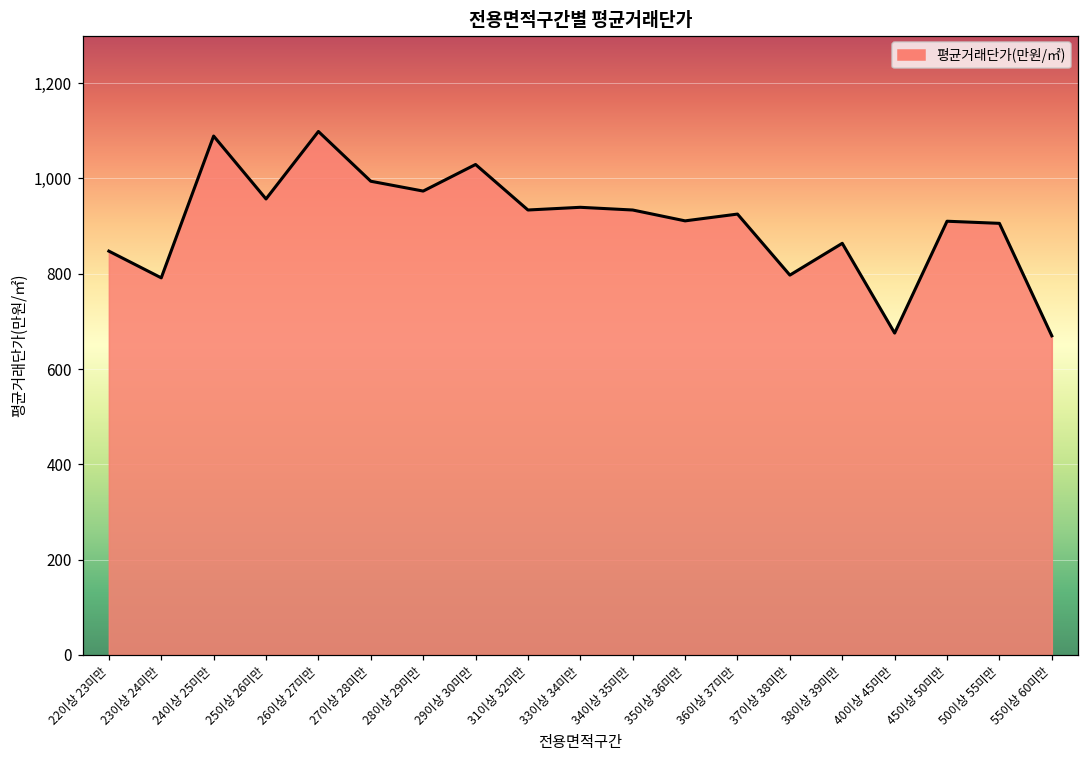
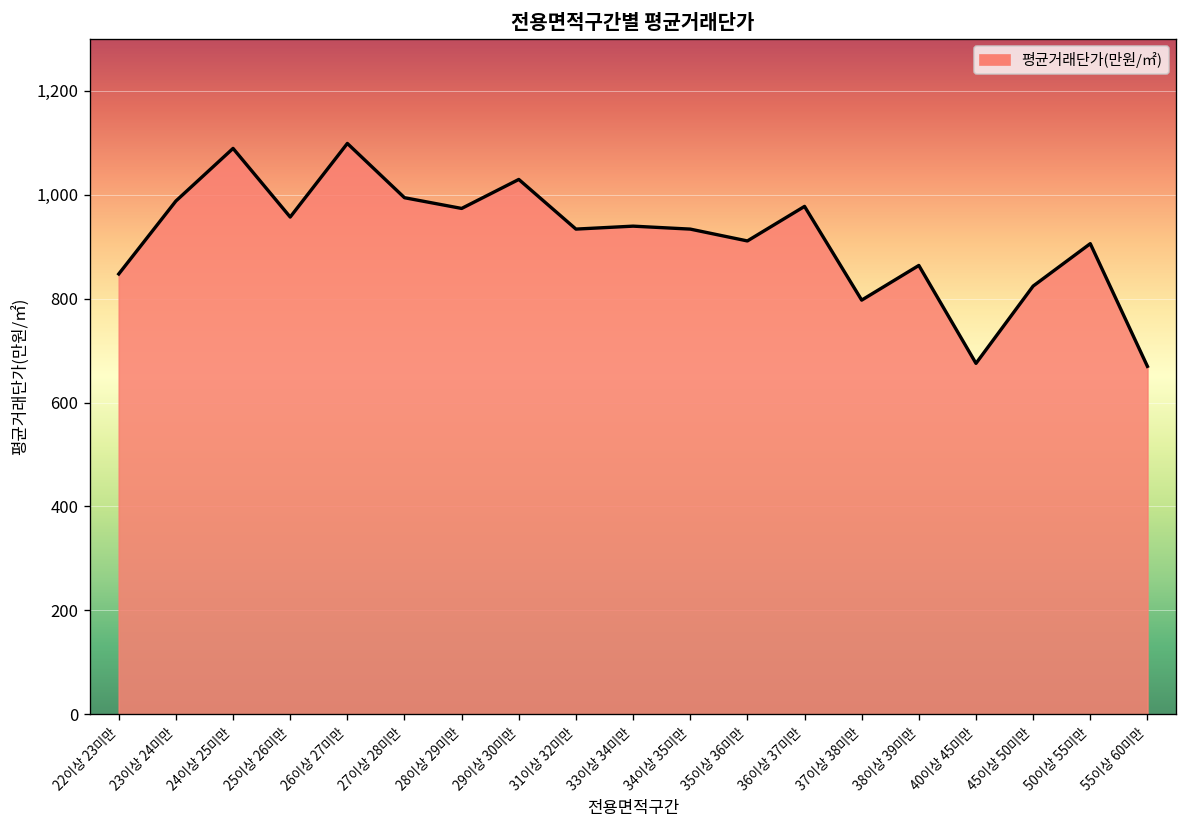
  {
    "22이상 23미만": "850",
-   "23이상 24미만": "790",
+   "23이상 24미만": "990",
    "24이상 25미만": "1,090",
    "25이상 26미만": "960",
    "26이상 27미만": "1,100",
    "27이상 28미만": "990",
    "28이상 29미만": "970",
    "29이상 30미만": "1,030",
    "31이상 32미만": "930",
    "33이상 34미만": "940",
    "34이상 35미만": "930",
    "35이상 36미만": "910",
-   "36이상 37미만": "930",
+   "36이상 37미만": "980",
    "37이상 38미만": "800",
    "38이상 39미만": "860",
    "40이상 45미만": "680",
-   "45이상 50미만": "910",
+   "45이상 50미만": "820",
    "50이상 55미만": "910",
    "55이상 60미만": "670"
  }
